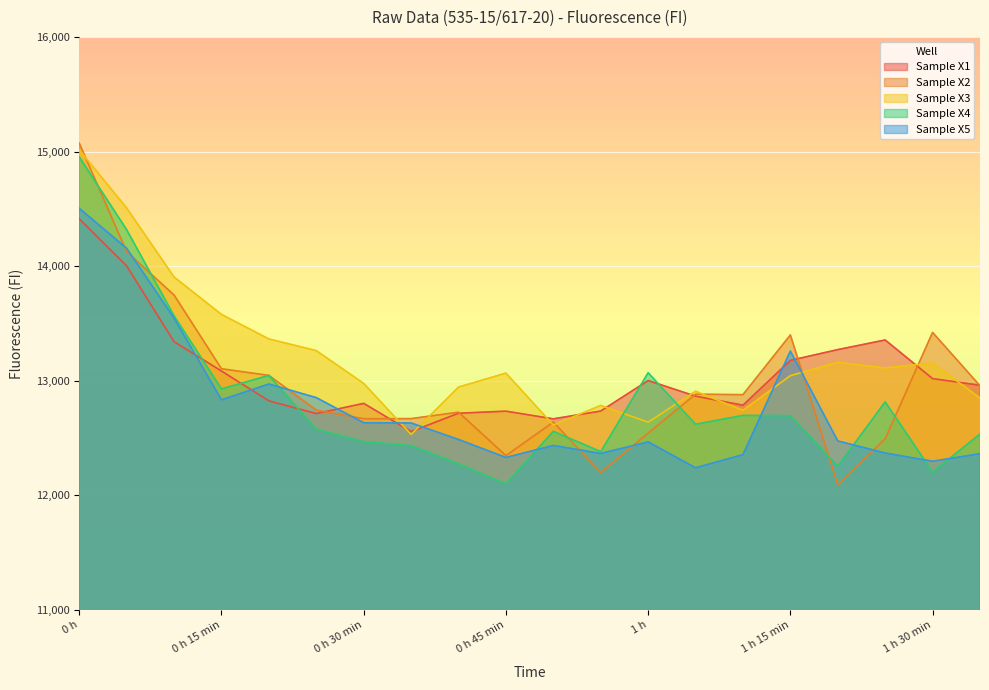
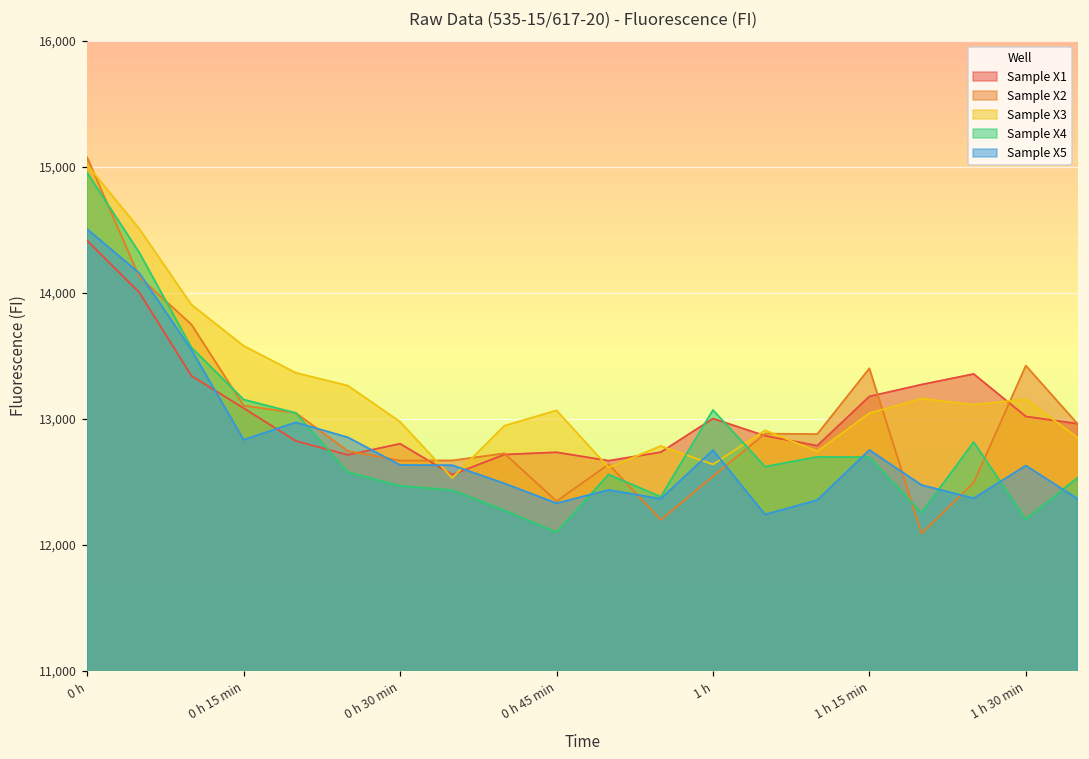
  {
    "Sample X4": {
      "0 h": "14,950",
-     "0 h 15 min": "12,930",
+     "0 h 15 min": "13,150",
      "0 h 30 min": "12,470",
      "0 h 45 min": "12,100",
      "1 h": "13,070",
      "1 h 15 min": "12,700",
      "1 h 30 min": "12,200"
    },
    "Sample X5": {
      "0 h": "14,500",
      "0 h 15 min": "12,830",
      "0 h 30 min": "12,630",
-     "1 h": "12,470",
-     "1 h 15 min": "13,260",
-     "1 h 30 min": "12,300"
+     "1 h": "12,750",
+     "1 h 15 min": "12,750",
+     "1 h 30 min": "12,630"
    }
  }
